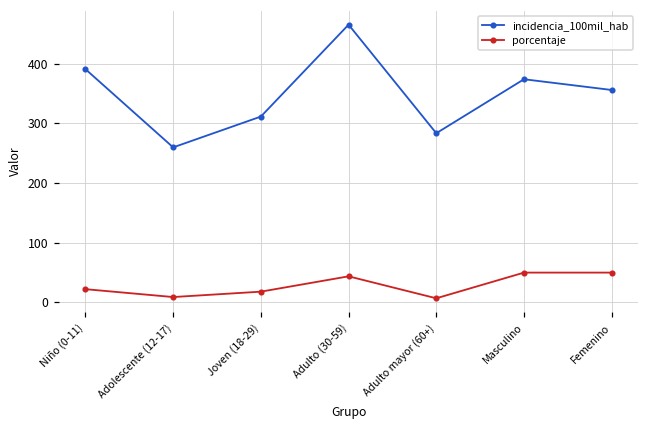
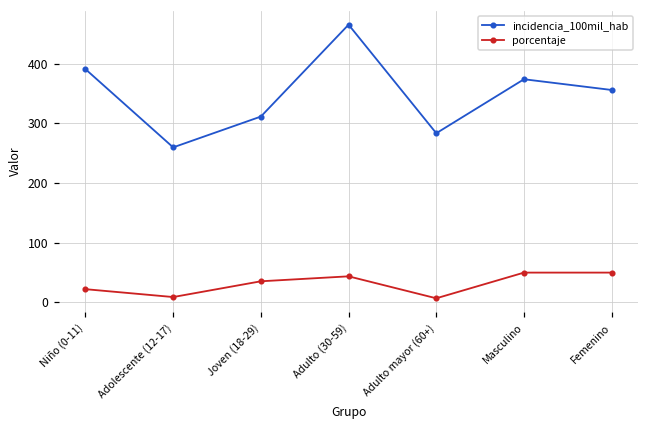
  {
    "incidencia_100mil_hab": {
      "Niño (0-11)": 390,
      "Adolescente (12-17)": 260,
      "Joven (18-29)": 310,
      "Adulto (30-59)": 470,
      "Adulto mayor (60+)": 280,
      "Masculino": 370,
      "Femenino": 360
    },
    "porcentaje": {
      "Niño (0-11)": 20,
      "Adolescente (12-17)": 10,
-     "Joven (18-29)": 20,
+     "Joven (18-29)": 40,
      "Adulto (30-59)": 40,
      "Adulto mayor (60+)": 10,
      "Masculino": 50,
      "Femenino": 50
    }
  }
